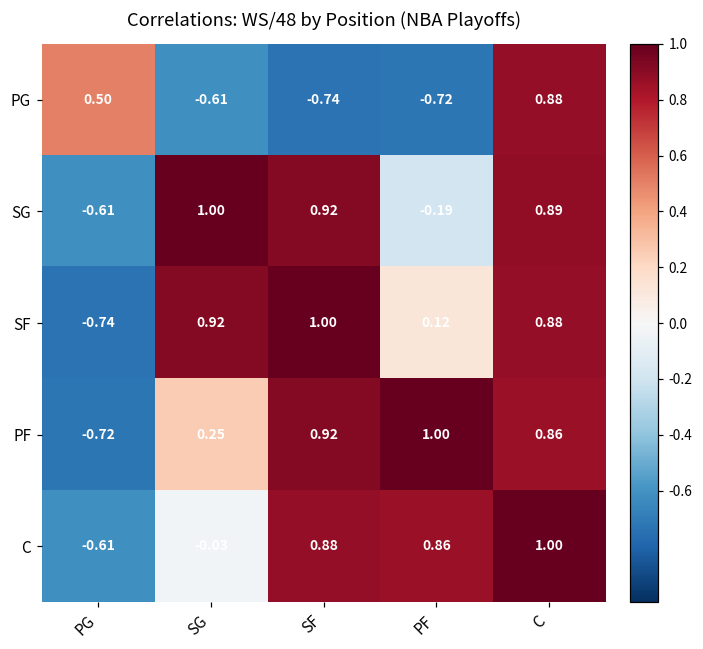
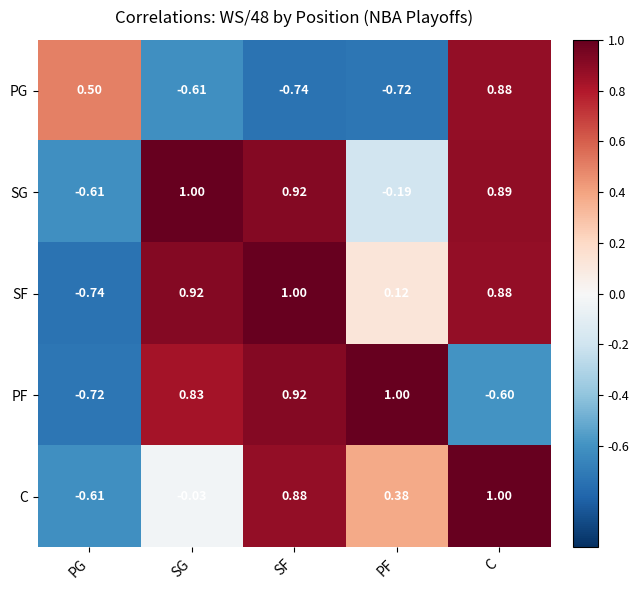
  {
    "PG": {
      "PG": 0.50,
      "SG": -0.61,
      "SF": -0.74,
      "PF": -0.72,
      "C": 0.88
    },
    "SG": {
      "PG": -0.61,
      "SG": 1.00,
      "SF": 0.92,
      "C": 0.89
    },
    "SF": {
      "PG": -0.74,
      "SG": 0.92,
      "SF": 1.00,
      "C": 0.88
    },
    "PF": {
      "PG": -0.72,
-     "SG": 0.25,
+     "SG": 0.83,
      "SF": 0.92,
      "PF": 1.00,
-     "C": 0.86
+     "C": -0.60
    },
    "C": {
      "PG": -0.61,
      "SF": 0.88,
-     "PF": 0.86,
+     "PF": 0.38,
      "C": 1.00
    }
  }
